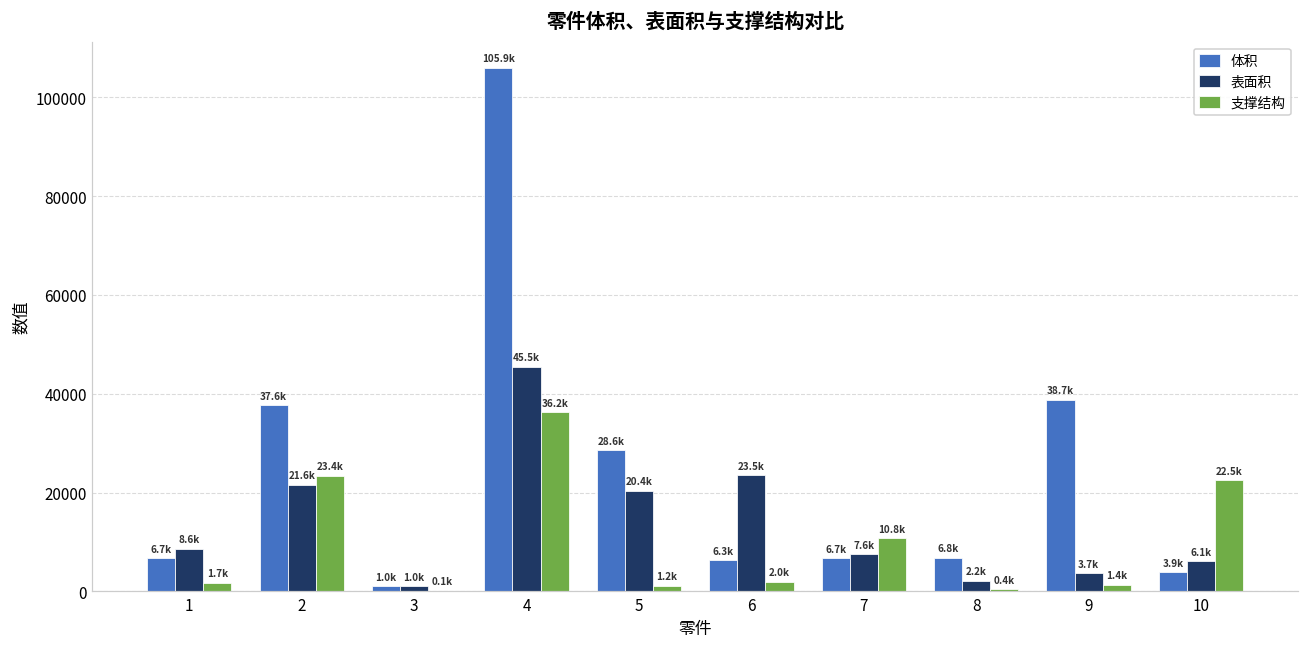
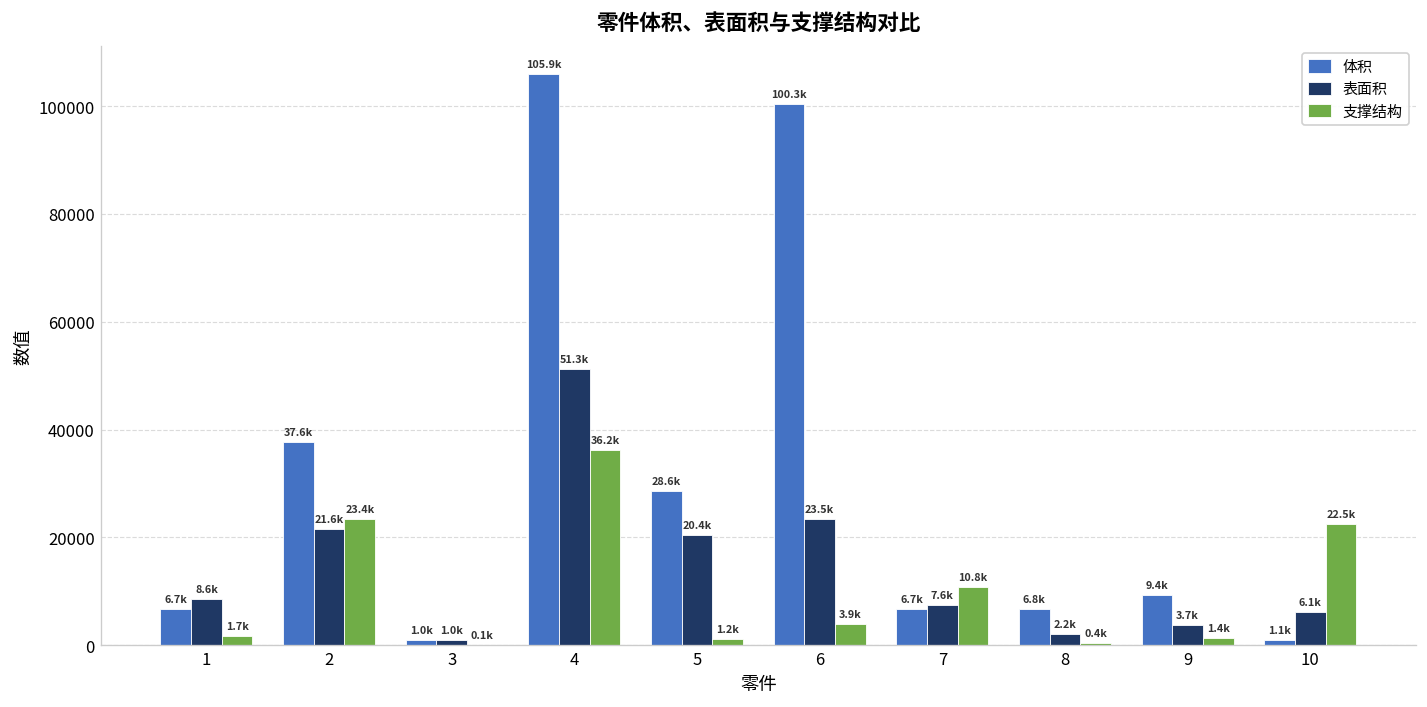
  {
    "体积": {
      "1": "6.7k",
      "2": "37.6k",
      "3": "1.0k",
      "4": "105.9k",
      "5": "28.6k",
-     "6": "6.3k",
+     "6": "100.3k",
      "7": "6.7k",
      "8": "6.8k",
-     "9": "38.7k",
-     "10": "3.9k"
+     "9": "9.4k",
+     "10": "1.1k"
    },
    "表面积": {
      "1": "8.6k",
      "2": "21.6k",
      "3": "1.0k",
-     "4": "45.5k",
+     "4": "51.3k",
      "5": "20.4k",
      "6": "23.5k",
      "7": "7.6k",
      "8": "2.2k",
      "9": "3.7k",
      "10": "6.1k"
    },
    "支撑结构": {
      "1": "1.7k",
      "2": "23.4k",
      "3": "0.1k",
      "4": "36.2k",
      "5": "1.2k",
-     "6": "2.0k",
+     "6": "3.9k",
      "7": "10.8k",
      "8": "0.4k",
      "9": "1.4k",
      "10": "22.5k"
    }
  }
